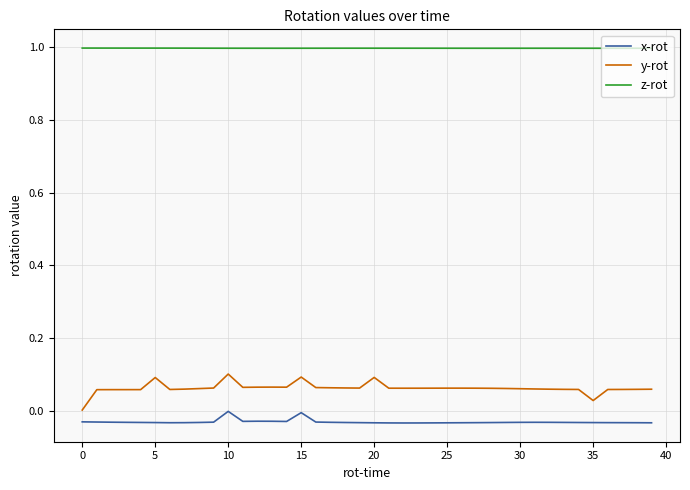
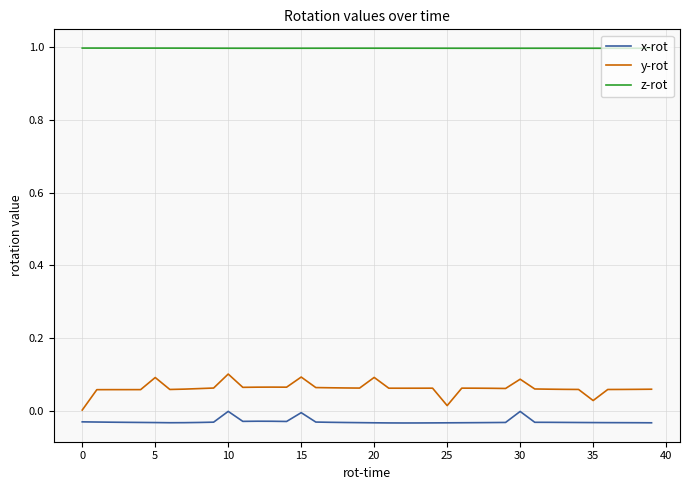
  {
    "x-rot": {
      "0": -0.03,
      "5": -0.03,
      "10": 0.00,
      "15": 0.00,
      "20": -0.03,
      "25": -0.03,
-     "30": -0.03,
+     "30": 0.00,
      "35": -0.03
    },
    "y-rot": {
      "0": 0.00,
      "5": 0.09,
      "10": 0.10,
      "15": 0.09,
      "20": 0.09,
-     "25": 0.06,
-     "30": 0.06,
+     "25": 0.01,
+     "30": 0.09,
      "35": 0.03
    },
    "z-rot": {
      "0": 1.00,
      "5": 1.00,
      "10": 1.00,
      "15": 1.00,
      "20": 1.00,
      "25": 1.00,
      "30": 1.00,
      "35": 1.00
    }
  }
